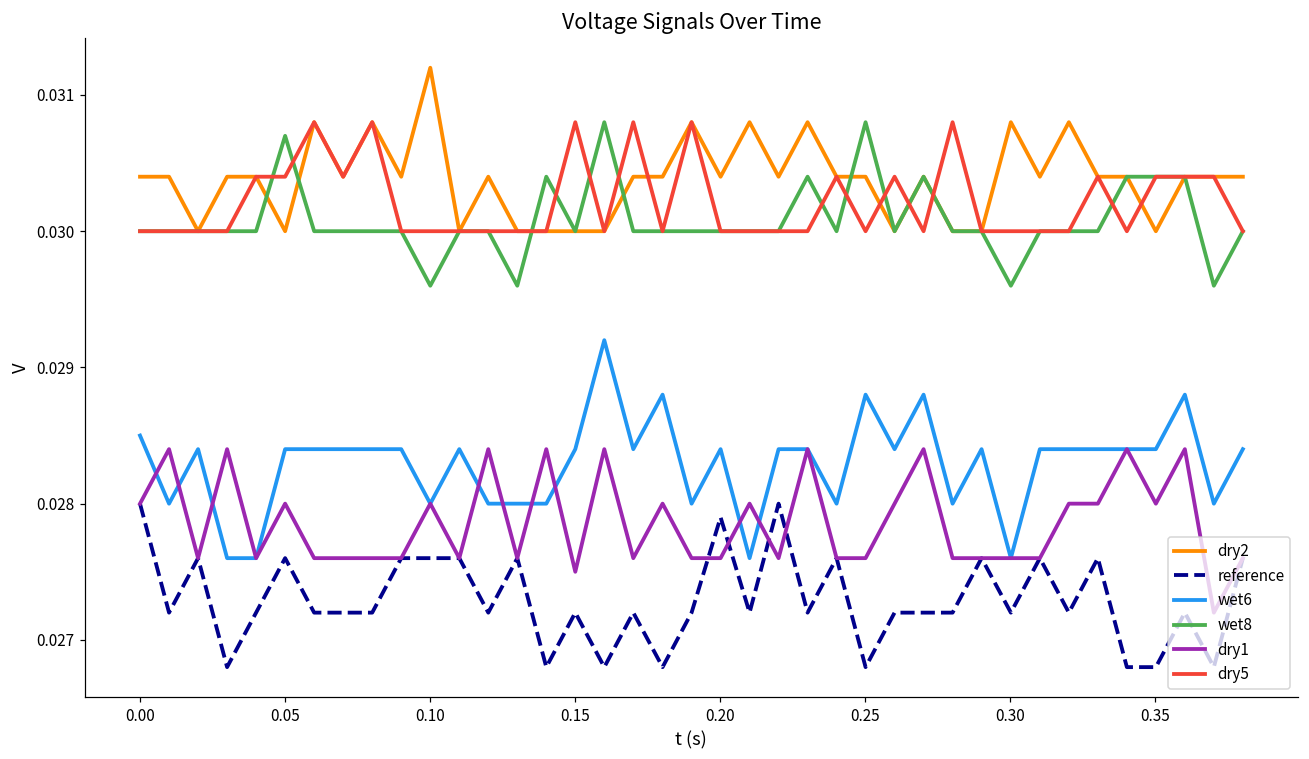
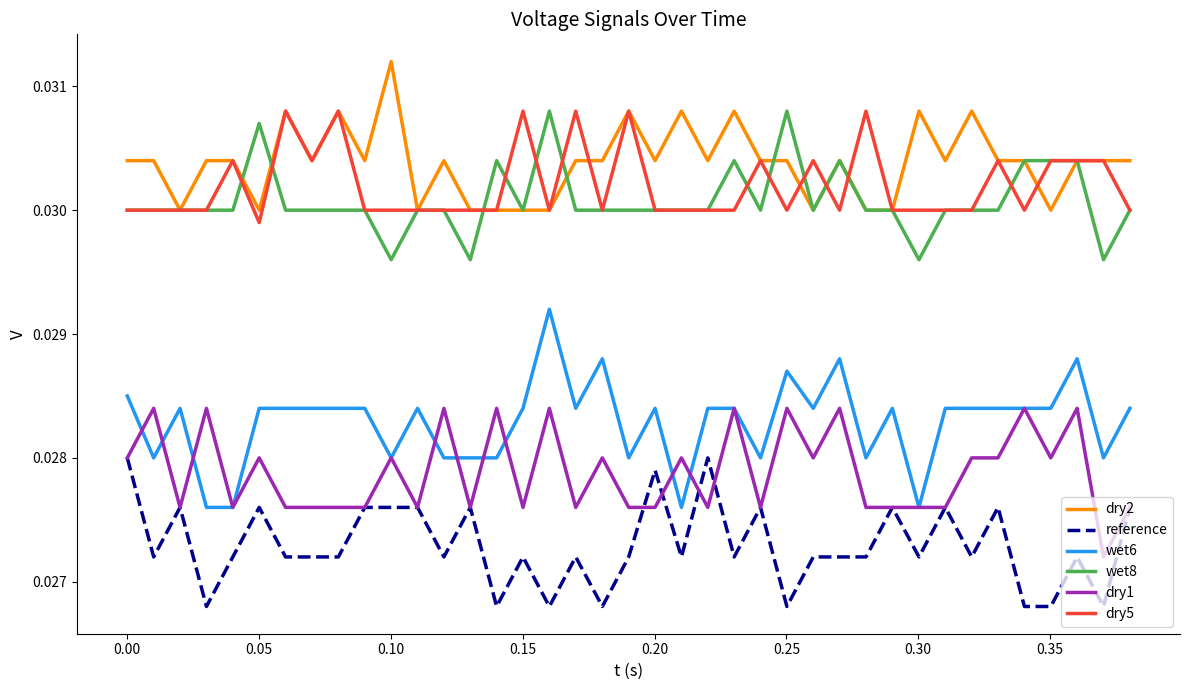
  {
    "dry2": {
      "0.00": 0.0304,
      "0.05": 0.0300,
      "0.10": 0.0312,
      "0.20": 0.0304,
      "0.25": 0.0304
    },
    "reference": {
      "0.05": 0.0276,
      "0.10": 0.0276,
      "0.15": 0.0272,
      "0.20": 0.0279,
      "0.25": 0.0268
    },
    "wet6": {
      "0.00": 0.0285,
      "0.05": 0.0284,
      "0.15": 0.0284,
      "0.20": 0.0284,
-     "0.25": 0.0288
+     "0.25": 0.0287
    },
    "wet8": {
      "0.05": 0.0307,
      "0.10": 0.0296,
      "0.25": 0.0308
    },
    "dry1": {
      "0.05": 0.0280,
-     "0.15": 0.0275,
+     "0.15": 0.0276,
      "0.20": 0.0276,
-     "0.25": 0.0276
+     "0.25": 0.0284
    },
    "dry5": {
-     "0.05": 0.0304,
+     "0.05": 0.0299,
      "0.10": 0.0300,
      "0.15": 0.0308,
      "0.25": 0.0300
    }
  }
